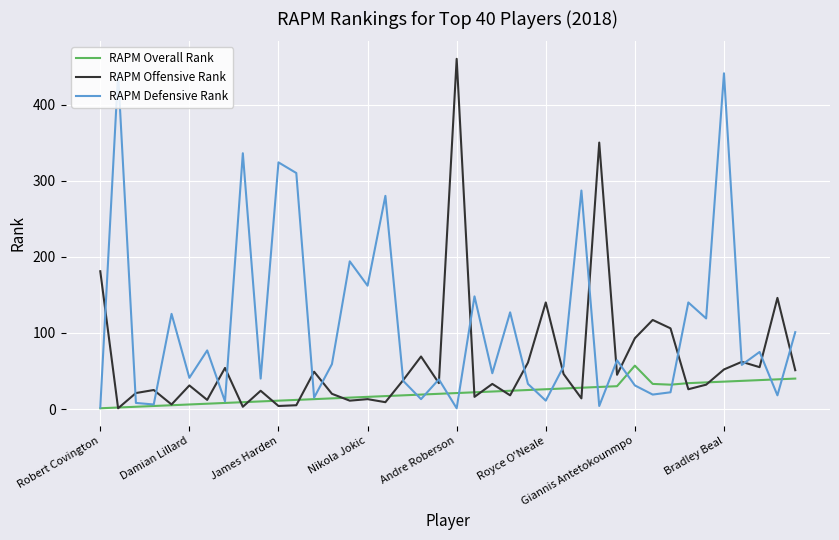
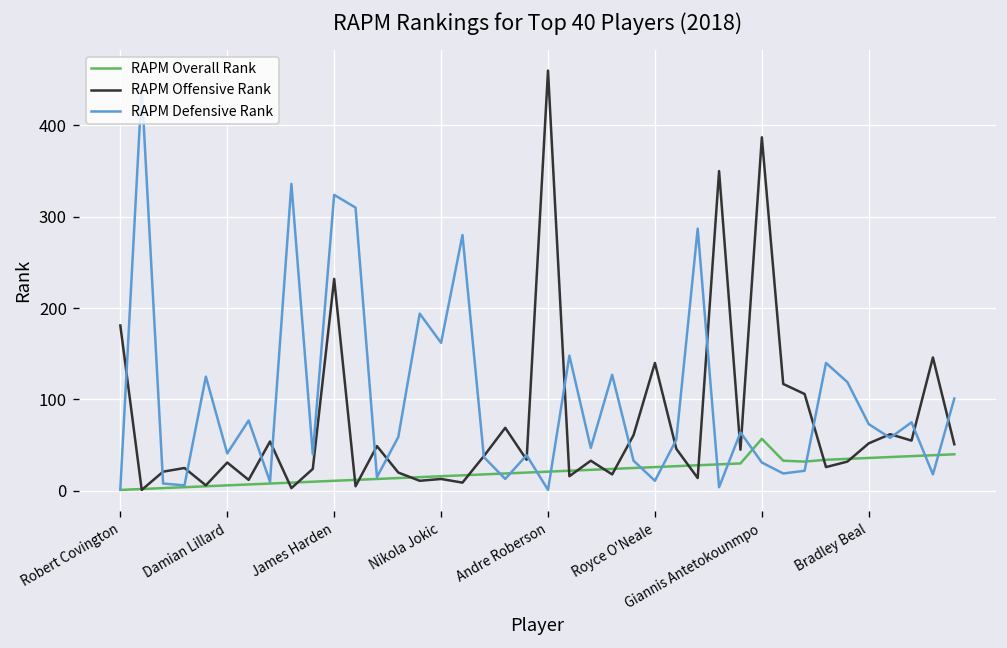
  {
    "RAPM Overall Rank": {
      "Damian Lillard": 10,
      "James Harden": 10,
      "Andre Roberson": 20,
      "Royce O'Neale": 30,
      "Giannis Antetokounmpo": 60,
      "Bradley Beal": 40
    },
    "RAPM Offensive Rank": {
      "Robert Covington": 180,
      "Damian Lillard": 30,
-     "James Harden": 0,
+     "James Harden": 230,
      "Andre Roberson": 460,
      "Royce O'Neale": 140,
-     "Giannis Antetokounmpo": 90,
+     "Giannis Antetokounmpo": 390,
      "Bradley Beal": 50
    },
    "RAPM Defensive Rank": {
      "Damian Lillard": 40,
      "James Harden": 320,
      "Nikola Jokic": 160,
      "Andre Roberson": 0,
      "Royce O'Neale": 10,
      "Giannis Antetokounmpo": 30,
-     "Bradley Beal": 440
+     "Bradley Beal": 70
    }
  }
